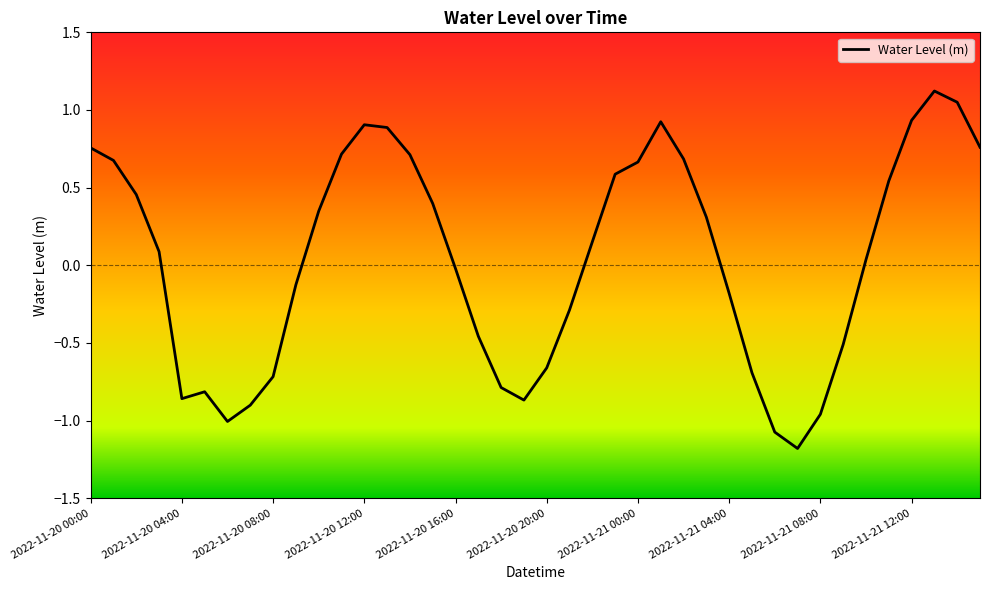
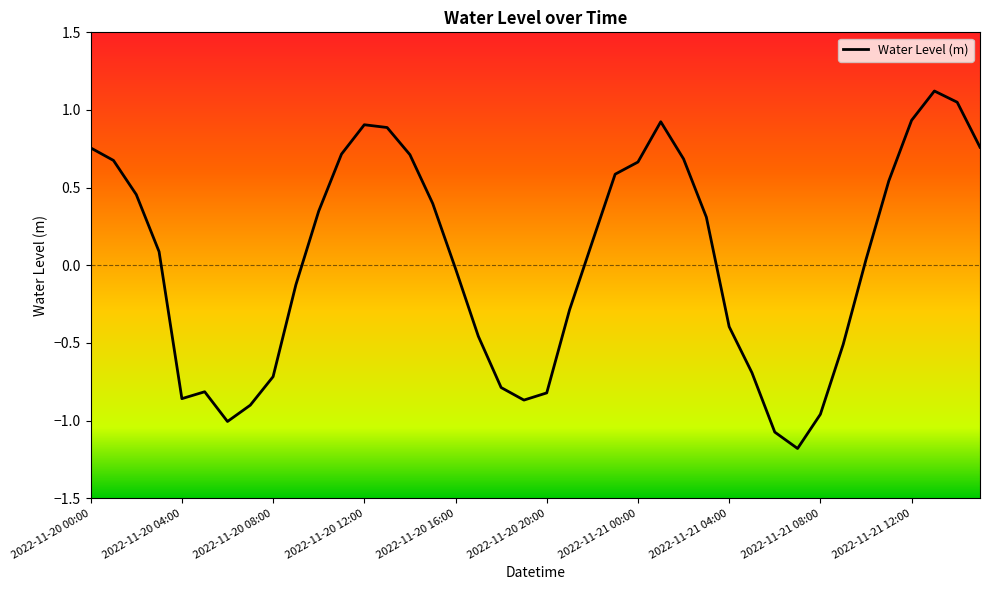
  {
    "2022-11-20 00:00": 0.76,
    "2022-11-20 04:00": -0.86,
    "2022-11-20 08:00": -0.72,
    "2022-11-20 12:00": 0.91,
    "2022-11-20 16:00": -0.02,
-   "2022-11-20 20:00": -0.66,
+   "2022-11-20 20:00": -0.82,
    "2022-11-21 00:00": 0.66,
-   "2022-11-21 04:00": -0.18,
+   "2022-11-21 04:00": -0.39,
    "2022-11-21 08:00": -0.96,
    "2022-11-21 12:00": 0.93
  }
